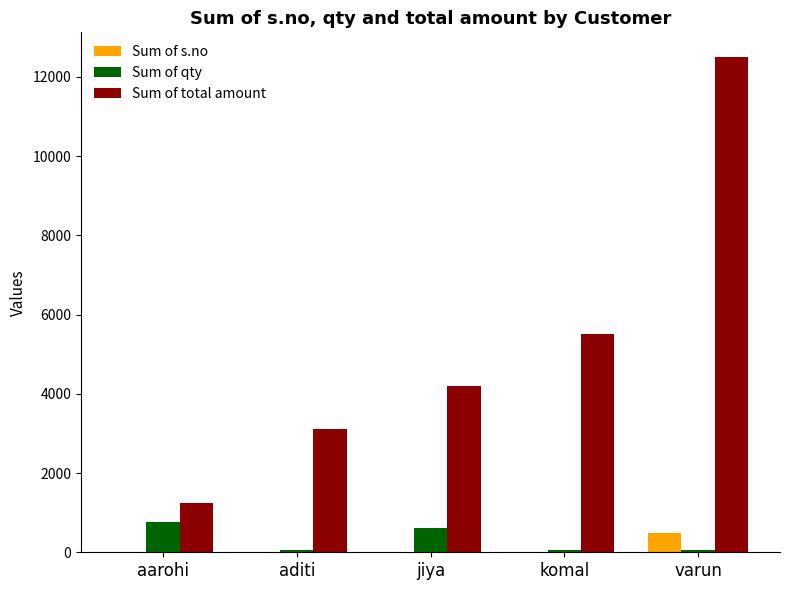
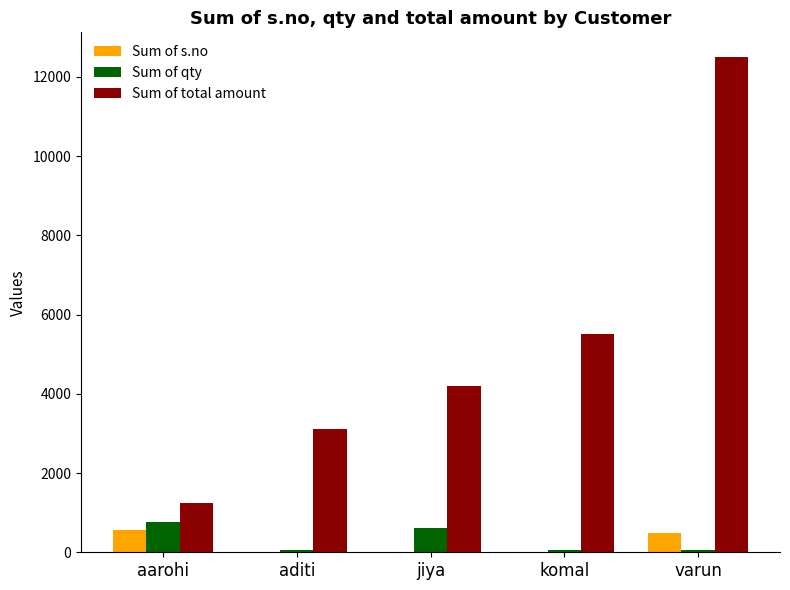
  {
    "Sum of s.no": {
-     "aarohi": 0,
+     "aarohi": 600,
      "varun": 500
    },
    "Sum of qty": {
      "aarohi": 800,
      "jiya": 600
    },
    "Sum of total amount": {
      "aarohi": 1300,
      "aditi": 3100,
      "jiya": 4200,
      "komal": 5500,
      "varun": 12500
    }
  }
